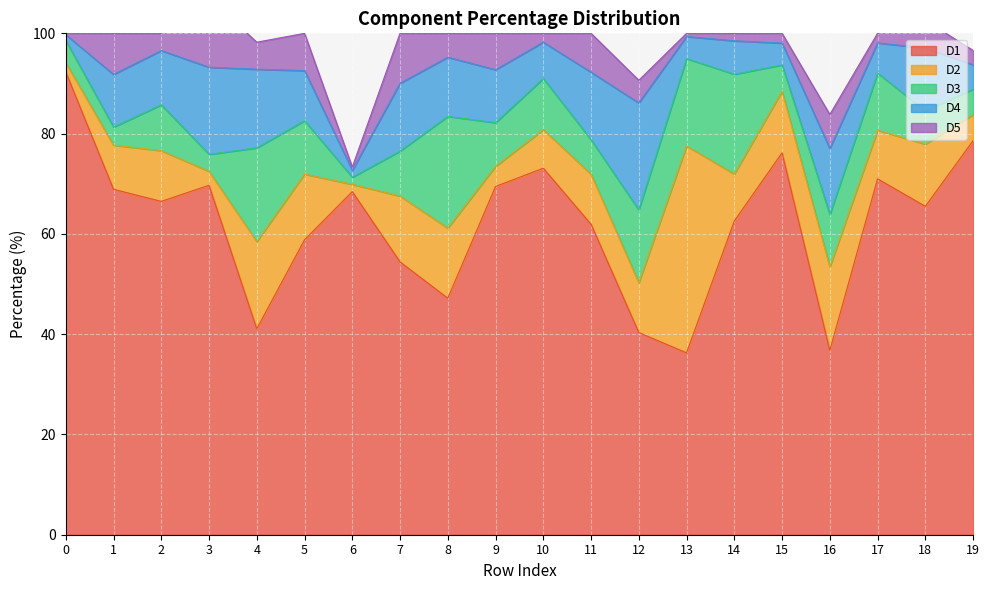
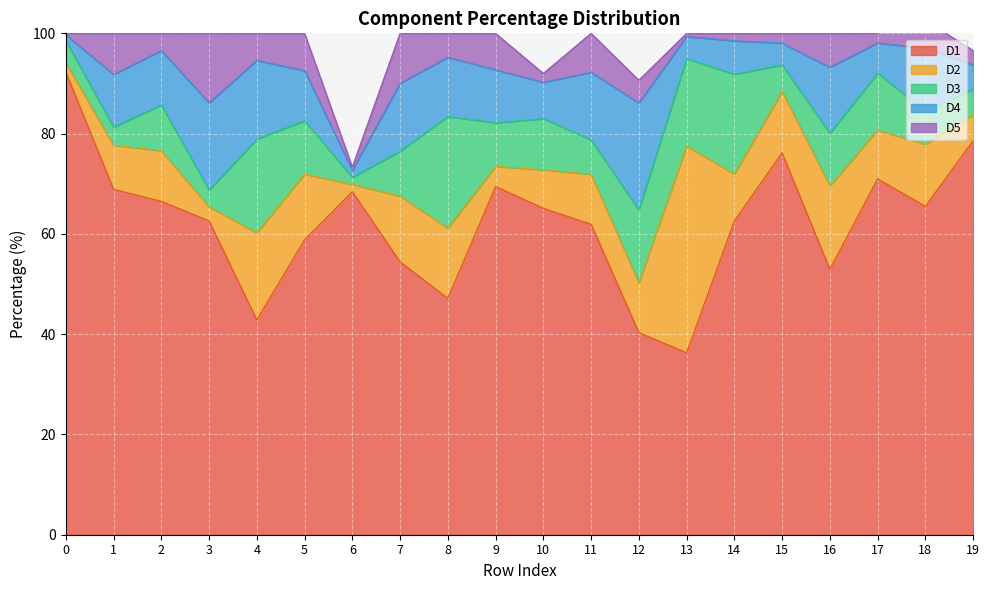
  {
    "D1": {
      "0": 92,
      "1": 69,
      "2": 66,
-     "3": 70,
-     "4": 41,
+     "3": 63,
+     "4": 43,
      "5": 59,
      "6": 68,
      "7": 54,
      "8": 47,
      "9": 69,
-     "10": 73,
+     "10": 65,
      "11": 62,
      "12": 40,
      "13": 36,
      "14": 63,
      "15": 76,
-     "16": 37,
+     "16": 53,
      "17": 71,
      "18": 66,
      "19": 79
    },
    "D2": {
      "0": 2,
      "1": 9,
      "2": 10,
      "3": 3,
      "4": 17,
      "5": 13,
      "6": 1,
      "7": 13,
      "8": 14,
      "9": 4,
      "10": 8,
      "11": 10,
      "12": 10,
      "13": 41,
      "14": 9,
      "15": 12,
      "16": 17,
      "17": 10,
      "18": 12,
      "19": 5
    },
    "D3": {
      "0": 4,
      "1": 4,
      "2": 9,
      "3": 3,
      "4": 19,
      "5": 11,
      "6": 1,
      "7": 9,
      "8": 22,
      "9": 9,
      "10": 10,
      "11": 7,
      "12": 15,
      "13": 17,
      "14": 20,
      "15": 5,
      "16": 10,
      "17": 11,
      "19": 5
    },
    "D4": {
      "1": 11,
      "2": 11,
      "3": 17,
      "4": 16,
      "5": 10,
      "6": 1,
      "7": 14,
      "8": 12,
      "9": 11,
      "10": 7,
      "11": 13,
      "12": 21,
      "13": 4,
      "14": 7,
      "15": 4,
      "16": 13,
      "17": 6,
      "19": 5
    },
    "D5": {
      "1": 8,
      "2": 3,
      "4": 5,
      "5": 7,
      "6": 1,
      "7": 10,
      "8": 5,
      "9": 7,
      "10": 2,
      "11": 8,
      "12": 5,
      "13": 1,
      "14": 1,
      "15": 2,
      "16": 7,
      "17": 2,
      "19": 3
    }
  }
